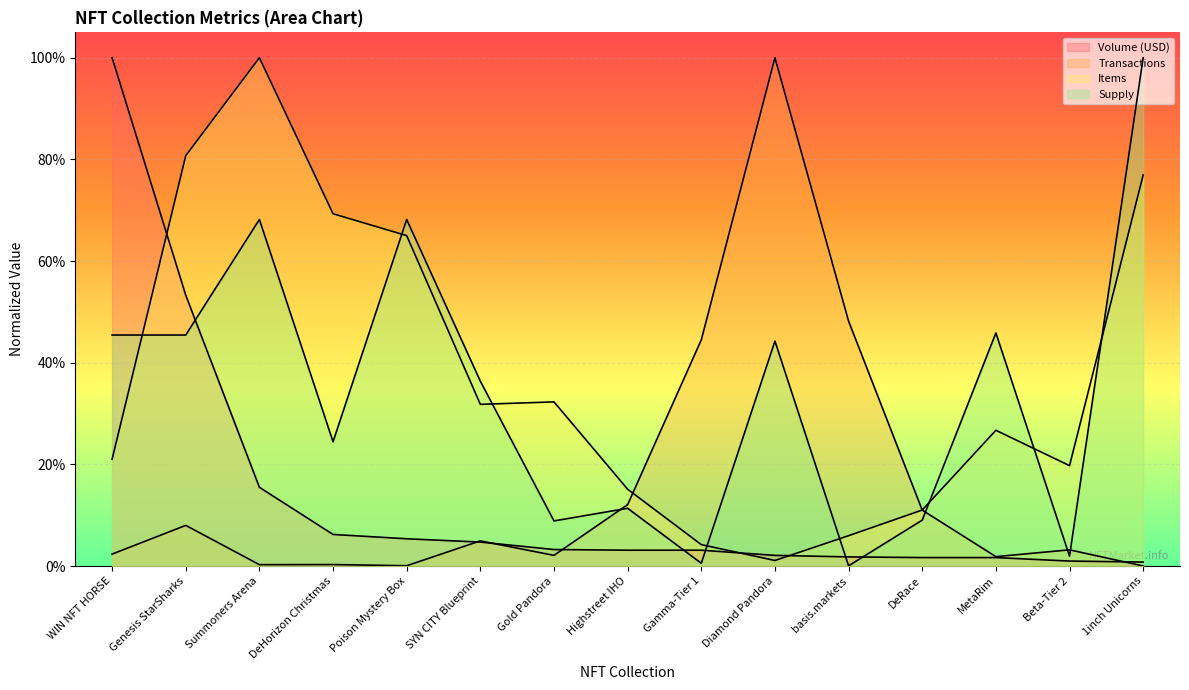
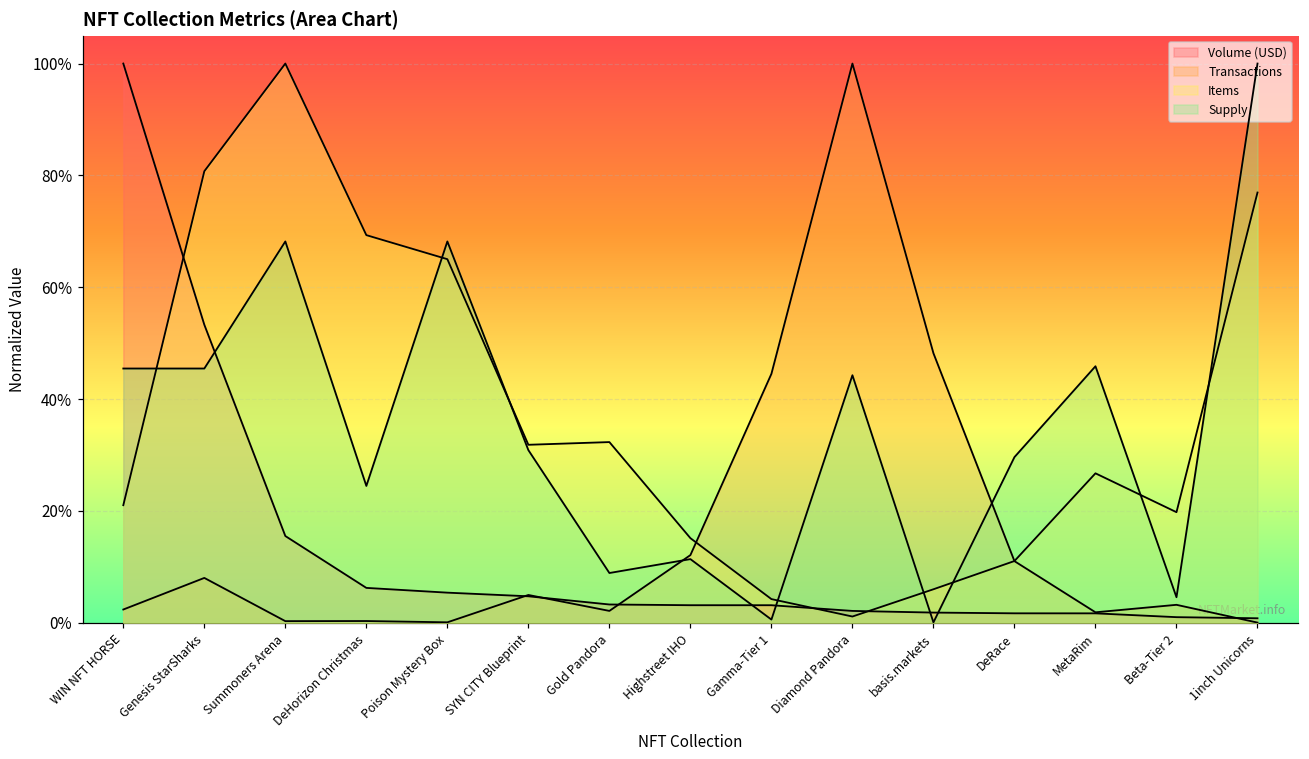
  {
    "Supply": {
      "WIN NFT HORSE": "45%",
      "Genesis StarSharks": "45%",
      "Summoners Arena": "68%",
      "DeHorizon Christmas": "24%",
      "Poison Mystery Box": "68%",
-     "SYN CITY Blueprint": "36%",
+     "SYN CITY Blueprint": "31%",
      "Gold Pandora": "9%",
      "Highstreet IHO": "11%",
      "Gamma-Tier 1": "1%",
      "Diamond Pandora": "44%",
      "basis.markets": "0%",
-     "DeRace": "9%",
+     "DeRace": "30%",
      "MetaRim": "46%",
-     "Beta-Tier 2": "2%"
+     "Beta-Tier 2": "5%"
    }
  }
